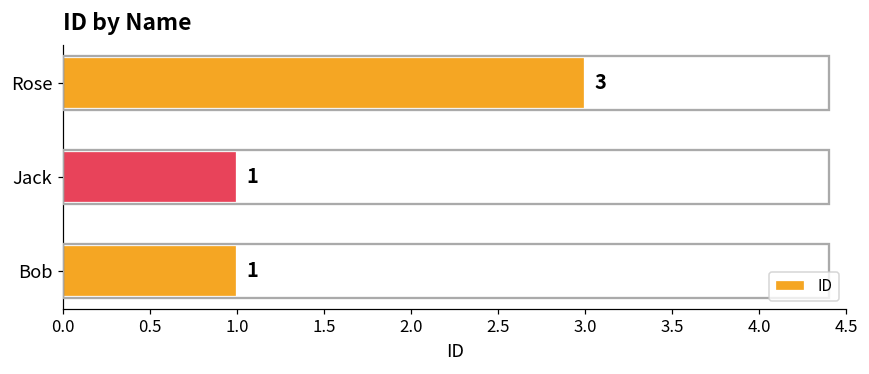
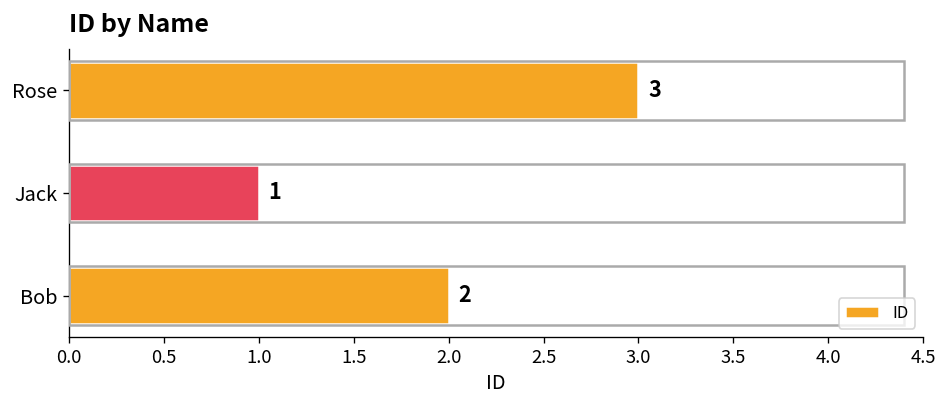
  {
    "Rose": 3,
    "Jack": 1,
-   "Bob": 1
+   "Bob": 2
  }
